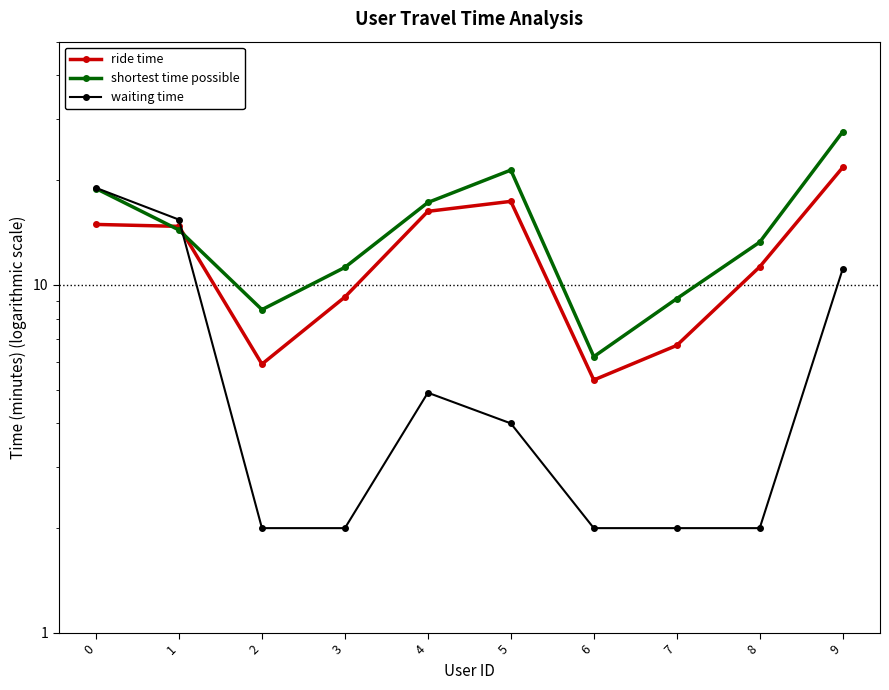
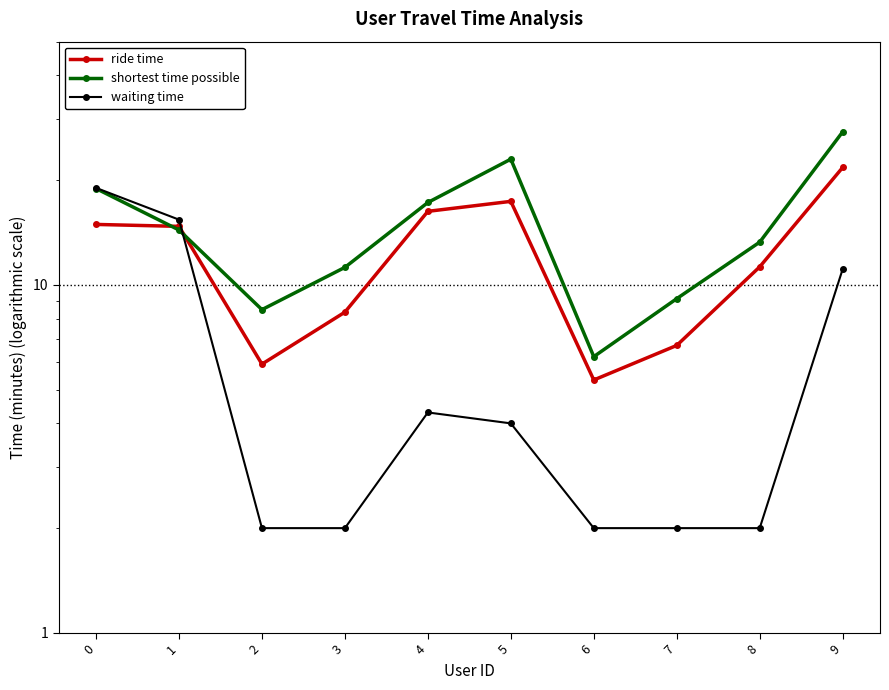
  {
    "ride time": {
      "0": 14.9,
      "1": 14.7,
      "2": 5.9,
-     "3": 9.2,
+     "3": 8.4,
      "4": 16,
      "5": 17,
      "6": 5.3,
      "7": 6.7,
      "8": 11.3,
      "9": 22
    },
    "shortest time possible": {
      "1": 14.4,
      "2": 8.5,
      "3": 11.2,
      "4": 17,
-     "5": 21,
+     "5": 23,
      "6": 6.2,
      "7": 9,
      "8": 13.3,
      "9": 28
    },
    "waiting time": {
      "1": 15,
      "2": 2.0,
      "3": 2.0,
-     "4": 4.9,
+     "4": 4.3,
      "5": 4.0,
      "6": 2.0,
      "7": 2.0,
      "8": 2.0,
      "9": 11.1
    }
  }
